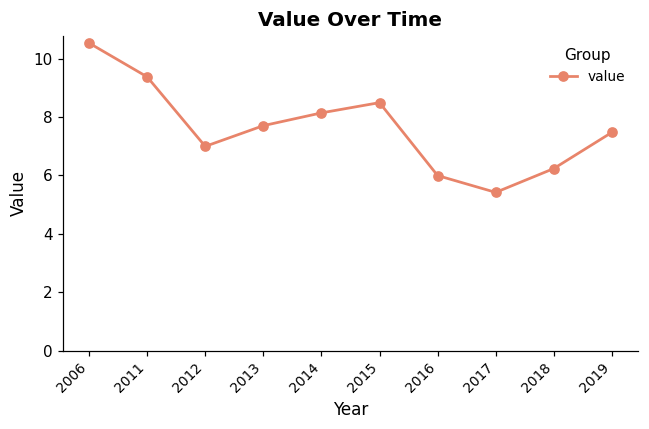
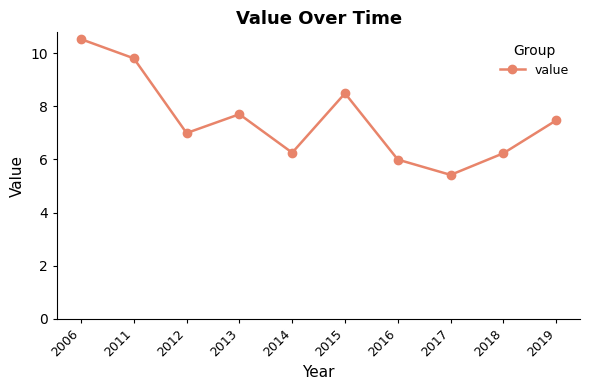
  {
    "2006": 10.5,
-   "2011": 9.4,
+   "2011": 9.8,
    "2012": 7.0,
    "2013": 7.7,
-   "2014": 8.1,
+   "2014": 6.3,
    "2015": 8.5,
    "2016": 6.0,
    "2017": 5.4,
    "2018": 6.2,
    "2019": 7.5
  }
